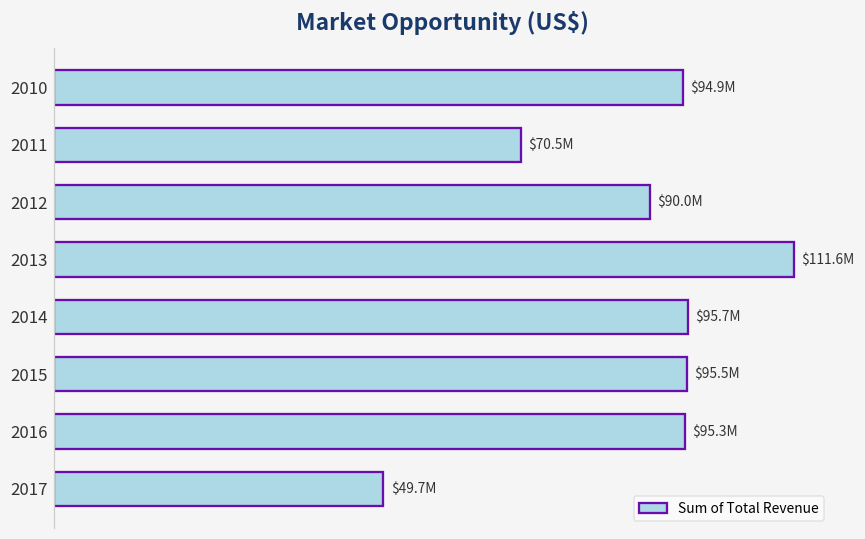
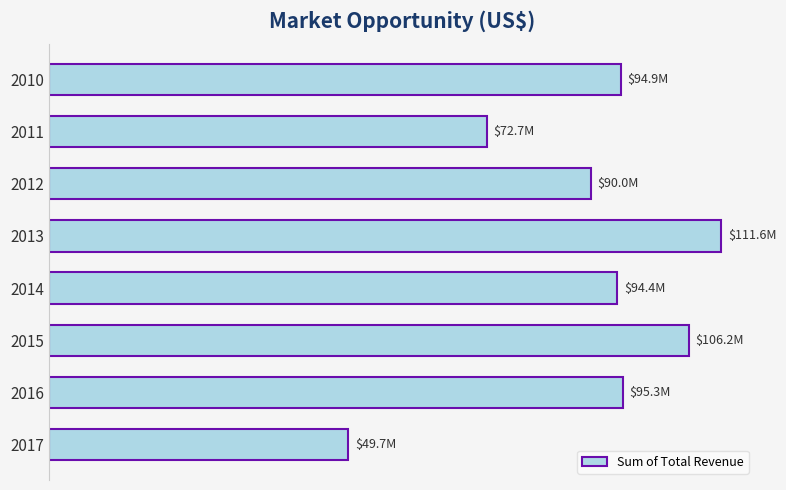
  {
    "2010": "$94.9M",
-   "2011": "$70.5M",
+   "2011": "$72.7M",
    "2012": "$90.0M",
    "2013": "$111.6M",
-   "2014": "$95.7M",
-   "2015": "$95.5M",
+   "2014": "$94.4M",
+   "2015": "$106.2M",
    "2016": "$95.3M",
    "2017": "$49.7M"
  }
